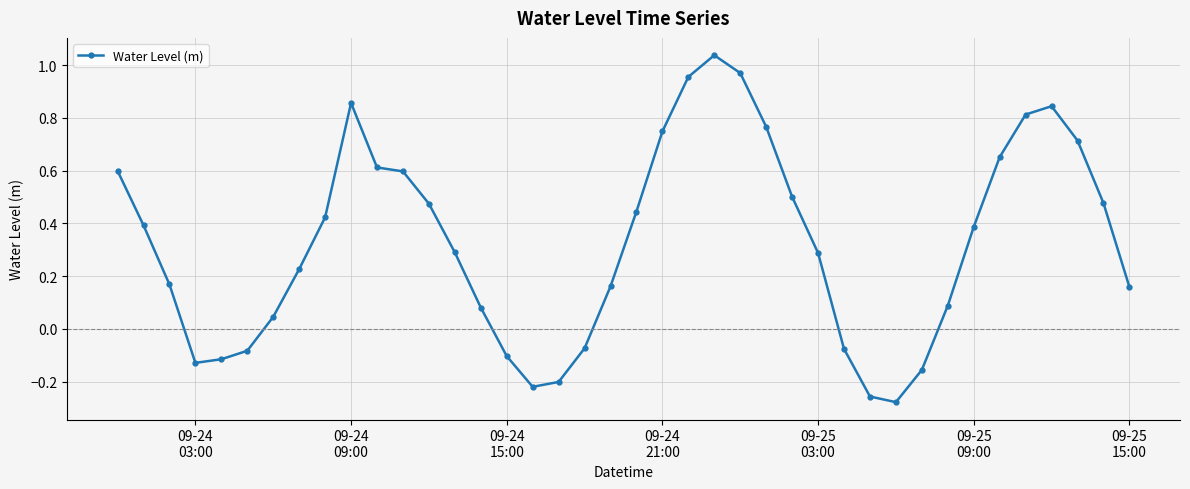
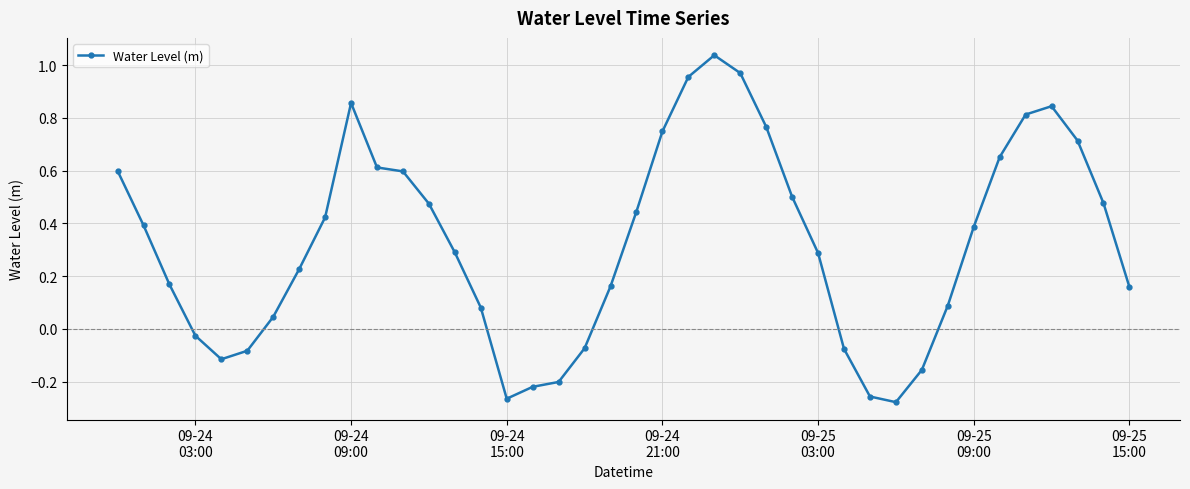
  {
-   "09-24 03:00": -0.13,
+   "09-24 03:00": -0.03,
    "09-24 09:00": 0.86,
-   "09-24 15:00": -0.10,
+   "09-24 15:00": -0.26,
    "09-24 21:00": 0.75,
    "09-25 03:00": 0.29,
    "09-25 09:00": 0.39,
    "09-25 15:00": 0.16
  }
